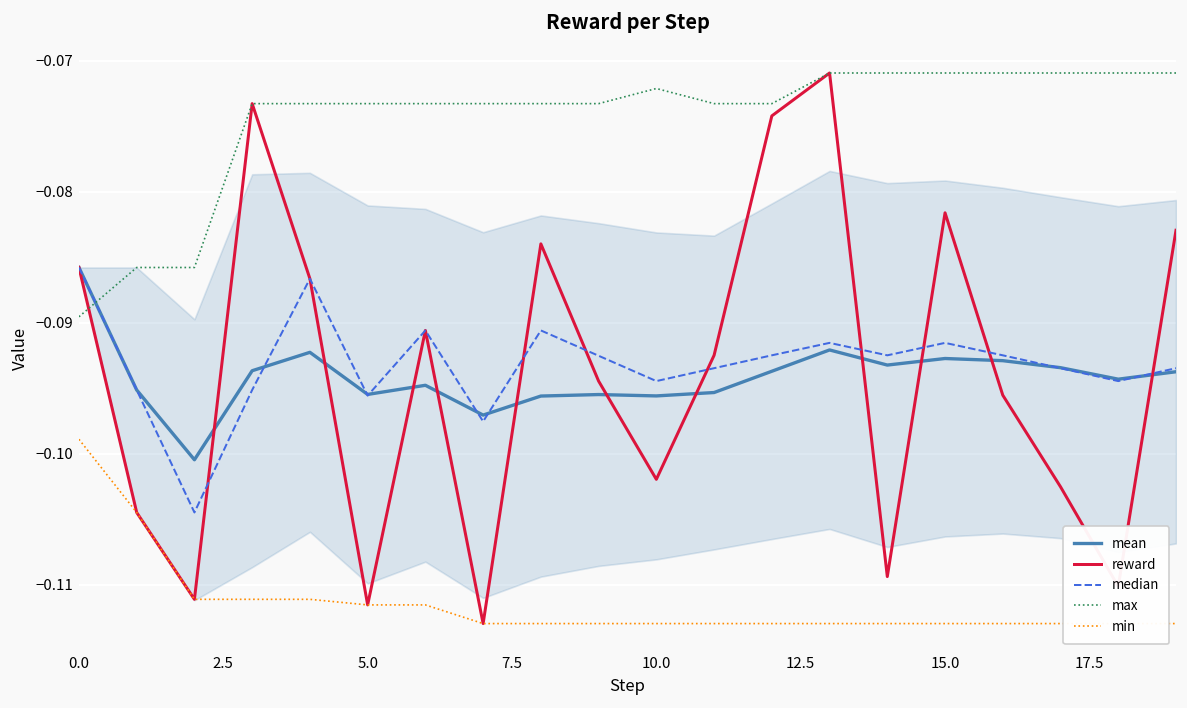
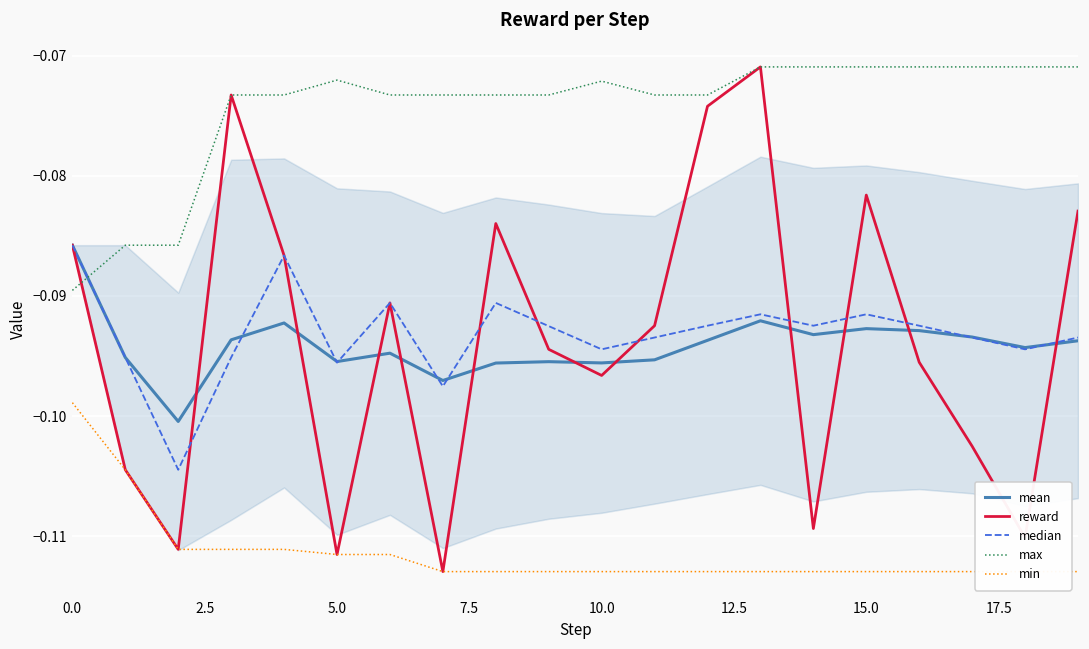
  {
    "reward": {
-     "10.0": -0.1019,
+     "10.0": -0.0966,
      "15.0": -0.0816
    },
    "max": {
      "0.0": -0.0895,
-     "5.0": -0.0733,
+     "5.0": -0.0720,
      "10.0": -0.0721,
      "15.0": -0.0709
    },
    "min": {
      "0.0": -0.0989,
      "10.0": -0.1130,
      "15.0": -0.1130
    }
  }
